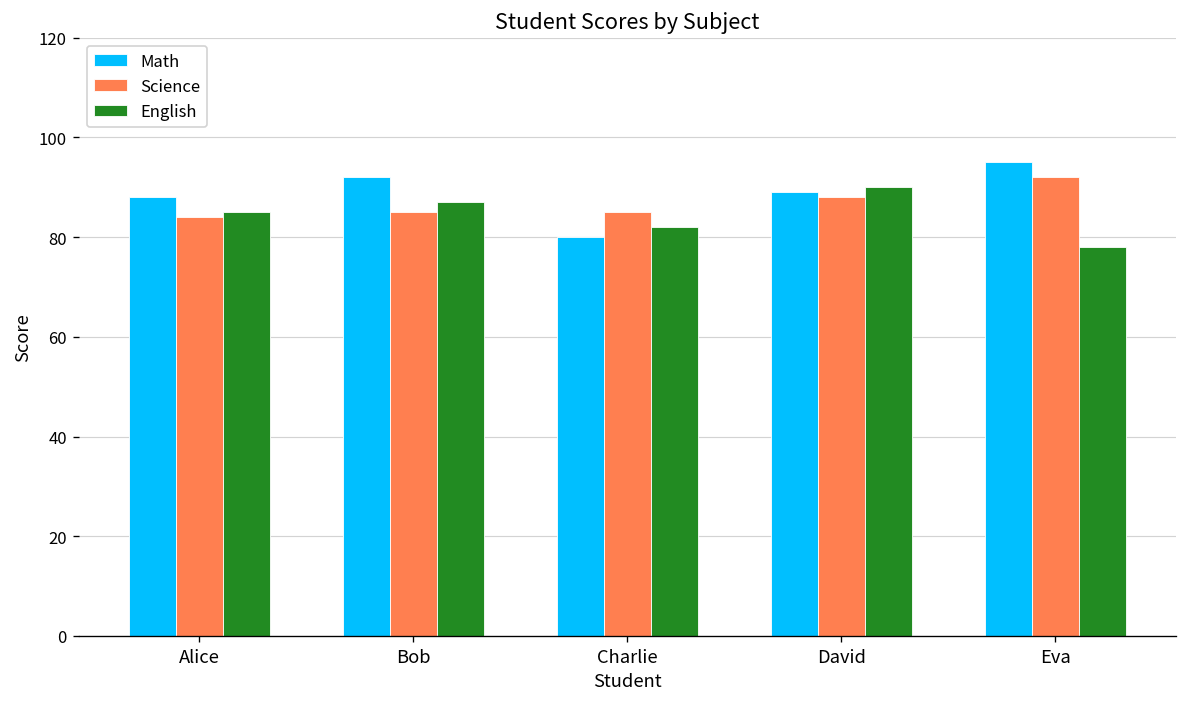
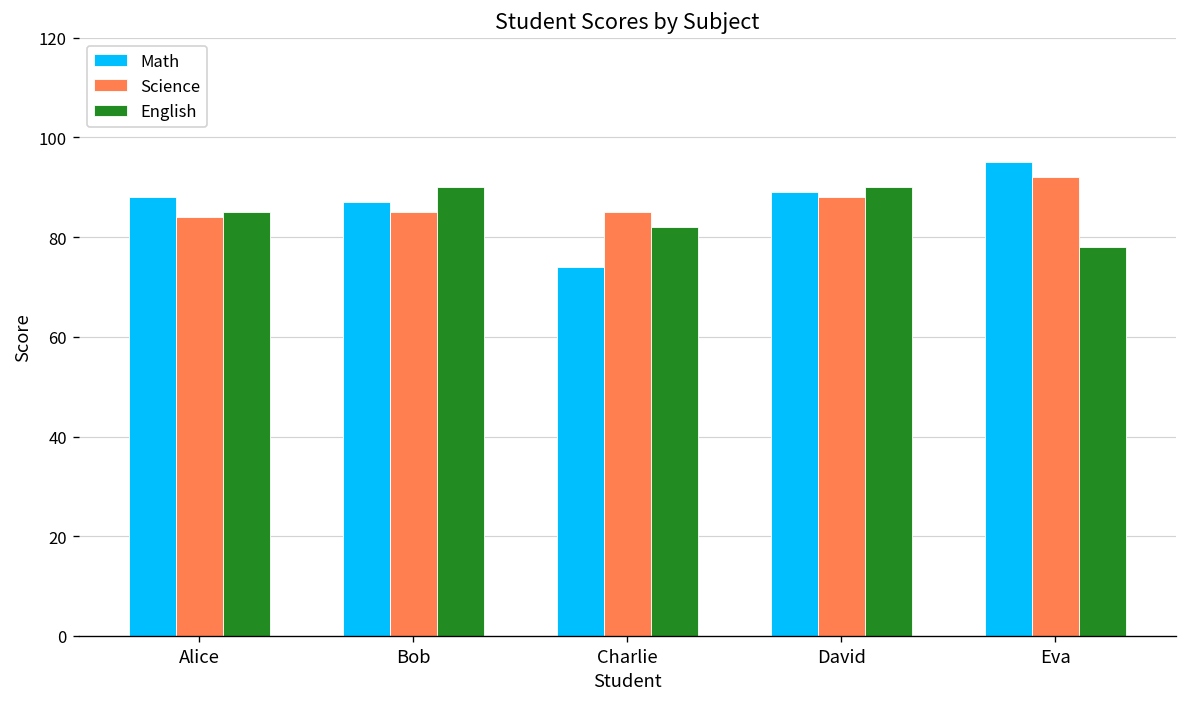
  {
    "Math": {
      "Alice": 88,
-     "Bob": 92,
-     "Charlie": 80,
+     "Bob": 87,
+     "Charlie": 74,
      "David": 89,
      "Eva": 95
    },
    "Science": {
      "Alice": 84,
      "Bob": 85,
      "Charlie": 85,
      "David": 88,
      "Eva": 92
    },
    "English": {
      "Alice": 85,
-     "Bob": 87,
+     "Bob": 90,
      "Charlie": 82,
      "David": 90,
      "Eva": 78
    }
  }
